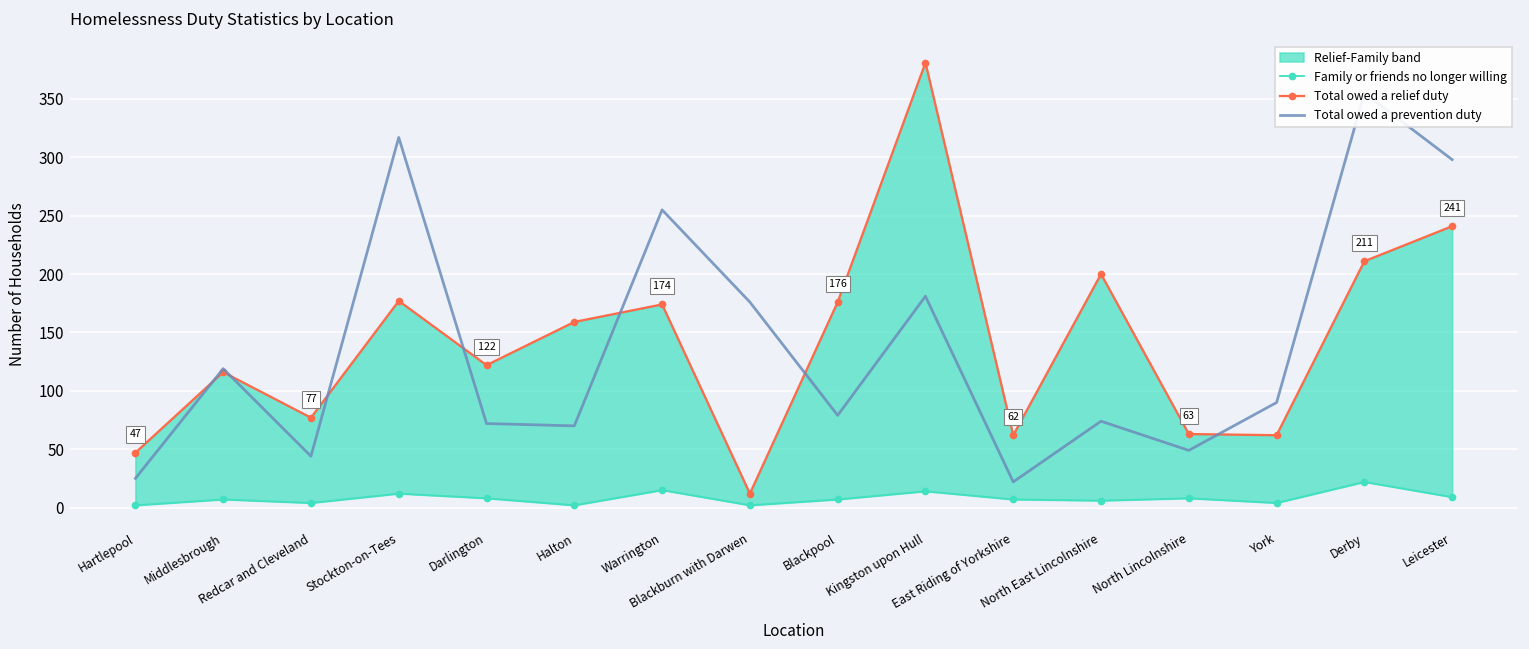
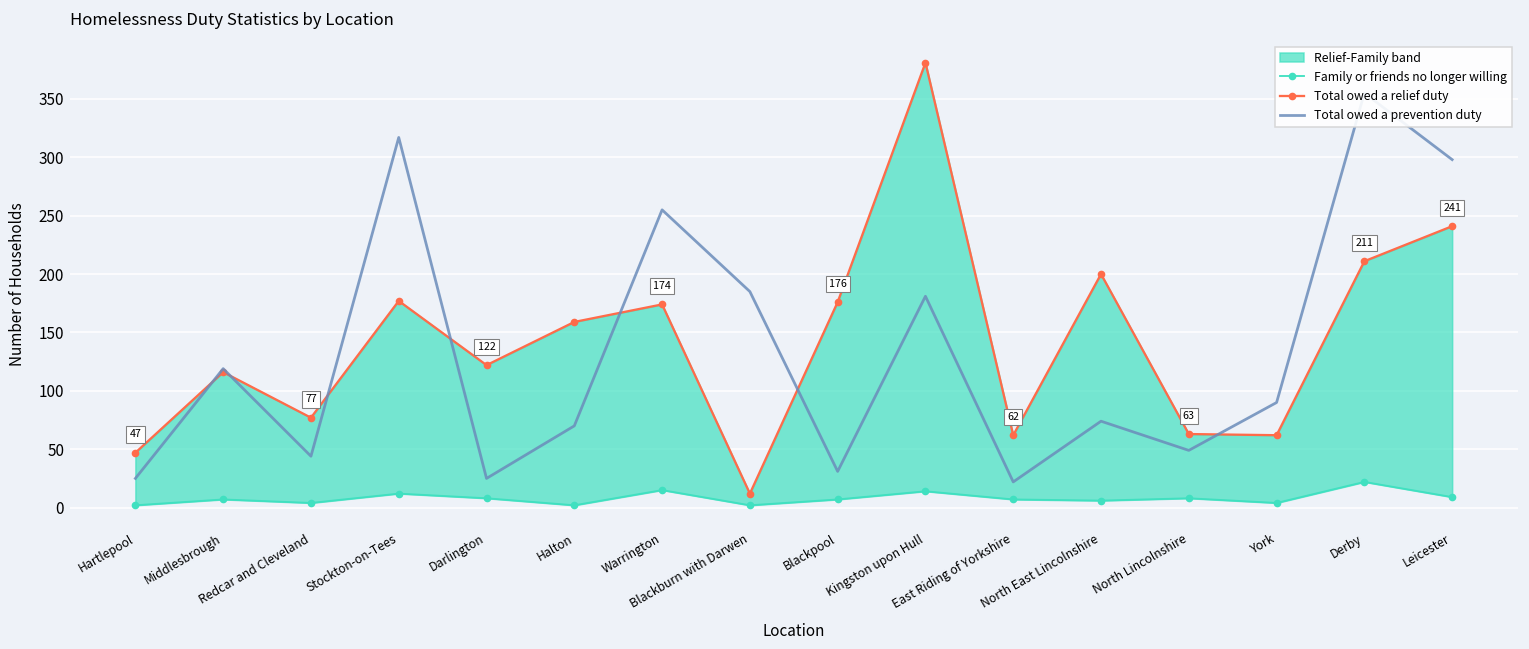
  {
    "Total owed a prevention duty": {
      "Hartlepool": 25,
      "Middlesbrough": 119,
      "Redcar and Cleveland": 44,
      "Stockton-on-Tees": 317,
-     "Darlington": 72,
+     "Darlington": 25,
      "Halton": 70,
      "Warrington": 255,
-     "Blackburn with Darwen": 176,
-     "Blackpool": 79,
+     "Blackburn with Darwen": 185,
+     "Blackpool": 31,
      "Kingston upon Hull": 181,
      "East Riding of Yorkshire": 22,
      "North East Lincolnshire": 74,
      "North Lincolnshire": 49,
      "York": 90,
      "Leicester": 298
    }
  }
